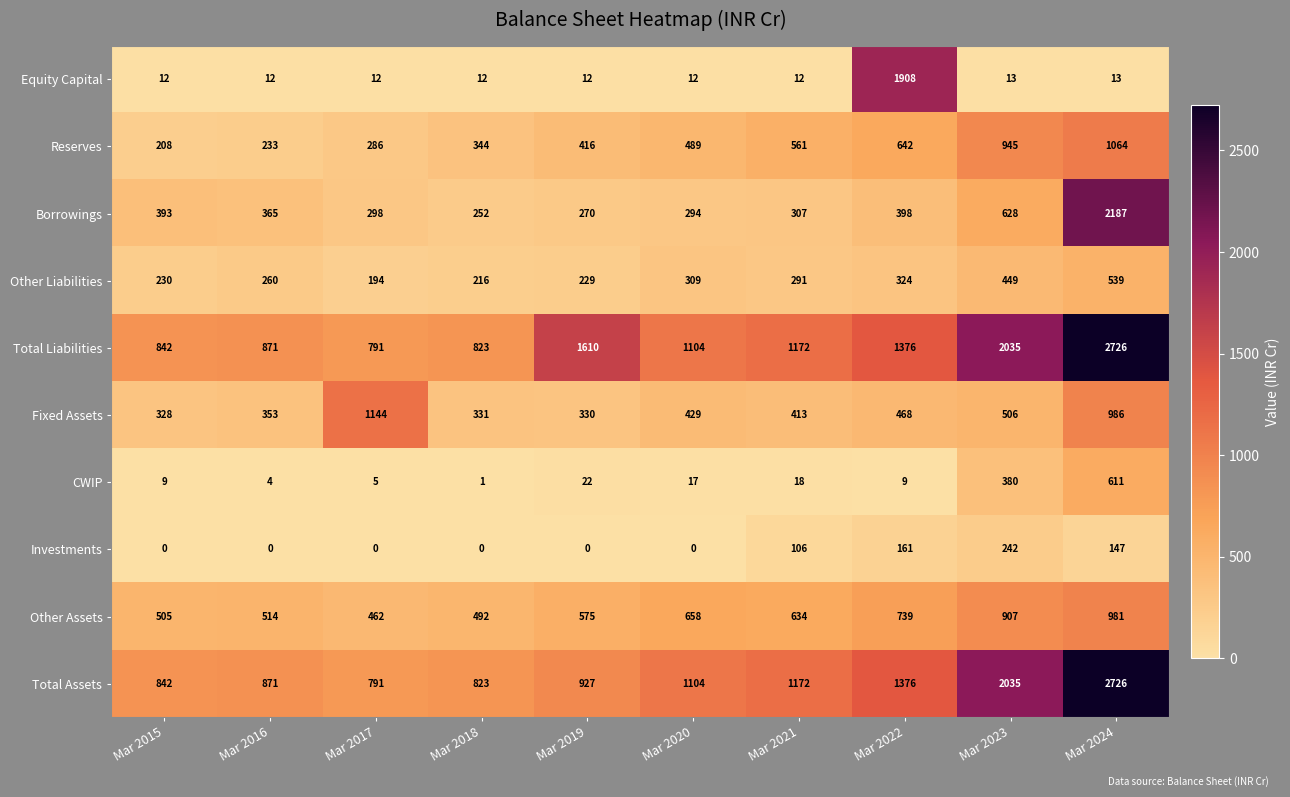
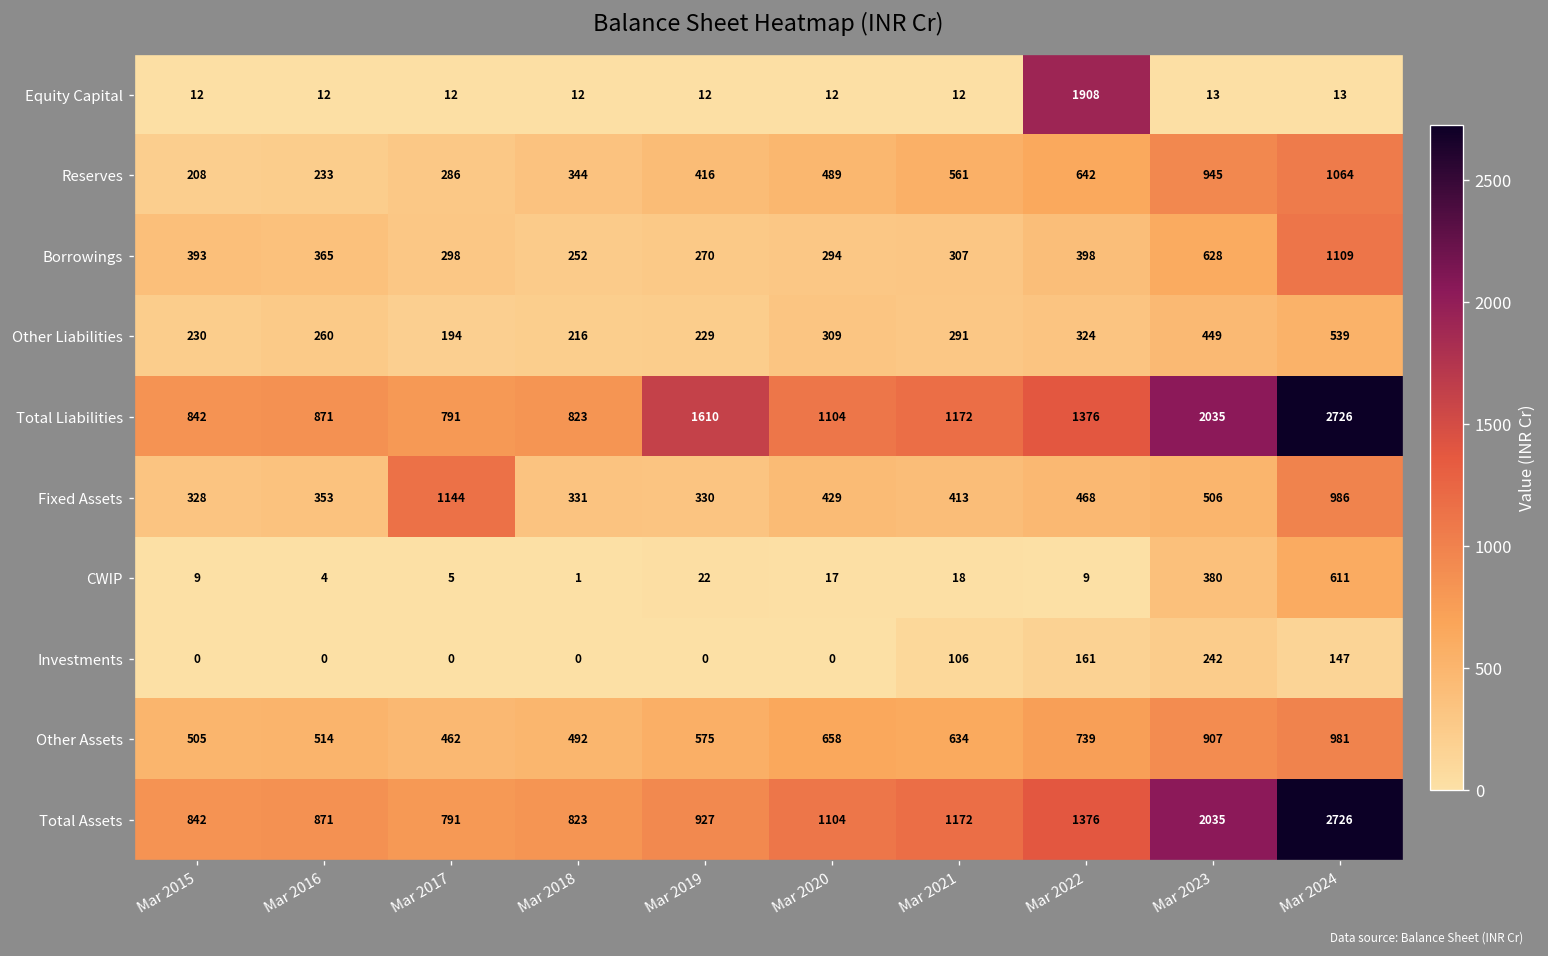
  {
    "Equity Capital": {
      "Mar 2015": 12,
      "Mar 2016": 12,
      "Mar 2017": 12,
      "Mar 2018": 12,
      "Mar 2019": 12,
      "Mar 2020": 12,
      "Mar 2021": 12,
      "Mar 2022": 1908,
      "Mar 2023": 13,
      "Mar 2024": 13
    },
    "Reserves": {
      "Mar 2015": 208,
      "Mar 2016": 233,
      "Mar 2017": 286,
      "Mar 2018": 344,
      "Mar 2019": 416,
      "Mar 2020": 489,
      "Mar 2021": 561,
      "Mar 2022": 642,
      "Mar 2023": 945,
      "Mar 2024": 1064
    },
    "Borrowings": {
      "Mar 2015": 393,
      "Mar 2016": 365,
      "Mar 2017": 298,
      "Mar 2018": 252,
      "Mar 2019": 270,
      "Mar 2020": 294,
      "Mar 2021": 307,
      "Mar 2022": 398,
      "Mar 2023": 628,
-     "Mar 2024": 2187
+     "Mar 2024": 1109
    },
    "Other Liabilities": {
      "Mar 2015": 230,
      "Mar 2016": 260,
      "Mar 2017": 194,
      "Mar 2018": 216,
      "Mar 2019": 229,
      "Mar 2020": 309,
      "Mar 2021": 291,
      "Mar 2022": 324,
      "Mar 2023": 449,
      "Mar 2024": 539
    },
    "Total Liabilities": {
      "Mar 2015": 842,
      "Mar 2016": 871,
      "Mar 2017": 791,
      "Mar 2018": 823,
      "Mar 2019": 1610,
      "Mar 2020": 1104,
      "Mar 2021": 1172,
      "Mar 2022": 1376,
      "Mar 2023": 2035,
      "Mar 2024": 2726
    },
    "Fixed Assets": {
      "Mar 2015": 328,
      "Mar 2016": 353,
      "Mar 2017": 1144,
      "Mar 2018": 331,
      "Mar 2019": 330,
      "Mar 2020": 429,
      "Mar 2021": 413,
      "Mar 2022": 468,
      "Mar 2023": 506,
      "Mar 2024": 986
    },
    "CWIP": {
      "Mar 2015": 9,
      "Mar 2016": 4,
      "Mar 2017": 5,
      "Mar 2018": 1,
      "Mar 2019": 22,
      "Mar 2020": 17,
      "Mar 2021": 18,
      "Mar 2022": 9,
      "Mar 2023": 380,
      "Mar 2024": 611
    },
    "Investments": {
      "Mar 2015": 0,
      "Mar 2016": 0,
      "Mar 2017": 0,
      "Mar 2018": 0,
      "Mar 2019": 0,
      "Mar 2020": 0,
      "Mar 2021": 106,
      "Mar 2022": 161,
      "Mar 2023": 242,
      "Mar 2024": 147
    },
    "Other Assets": {
      "Mar 2015": 505,
      "Mar 2016": 514,
      "Mar 2017": 462,
      "Mar 2018": 492,
      "Mar 2019": 575,
      "Mar 2020": 658,
      "Mar 2021": 634,
      "Mar 2022": 739,
      "Mar 2023": 907,
      "Mar 2024": 981
    },
    "Total Assets": {
      "Mar 2015": 842,
      "Mar 2016": 871,
      "Mar 2017": 791,
      "Mar 2018": 823,
      "Mar 2019": 927,
      "Mar 2020": 1104,
      "Mar 2021": 1172,
      "Mar 2022": 1376,
      "Mar 2023": 2035,
      "Mar 2024": 2726
    }
  }
